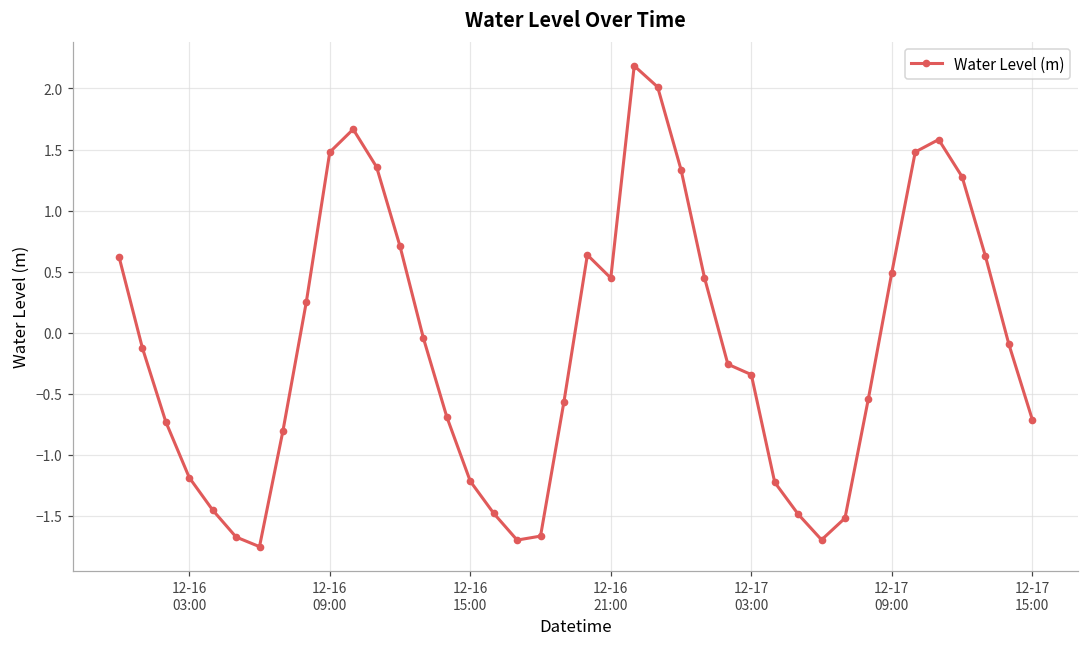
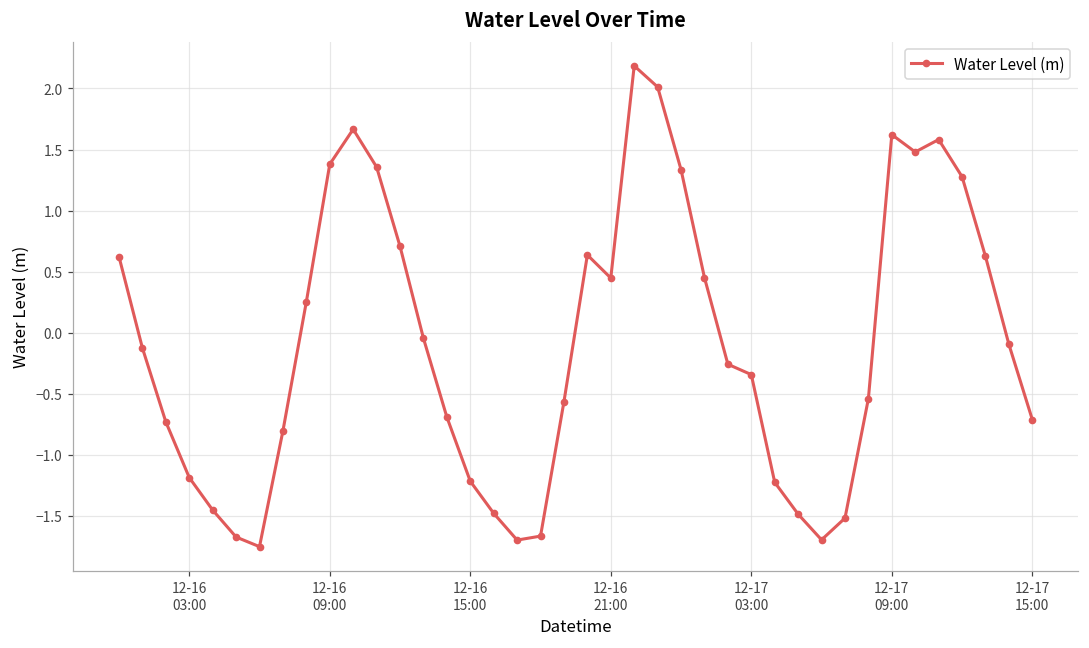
  {
    "12-16 03:00": -1.19,
-   "12-16 09:00": 1.48,
+   "12-16 09:00": 1.38,
    "12-16 15:00": -1.22,
    "12-16 21:00": 0.45,
    "12-17 03:00": -0.34,
-   "12-17 09:00": 0.49,
+   "12-17 09:00": 1.62,
    "12-17 15:00": -0.71
  }
